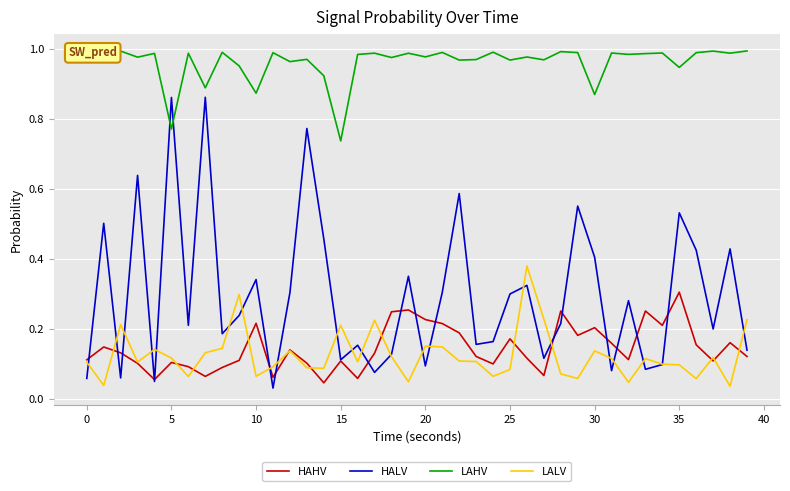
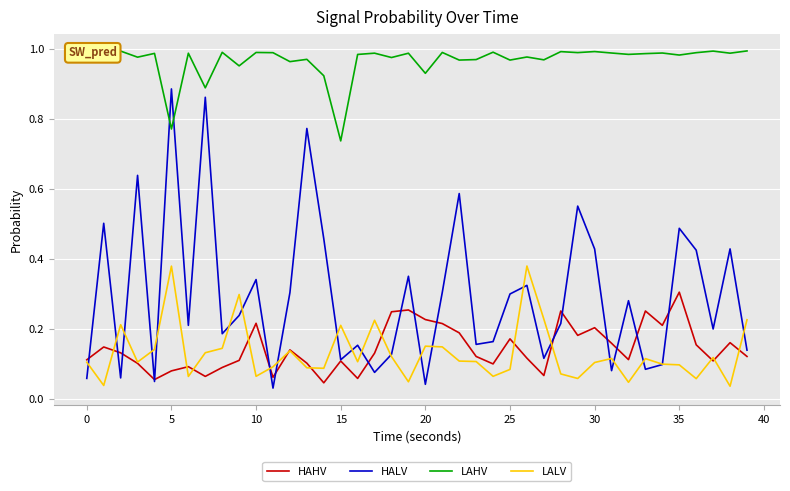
  {
    "HAHV": {
-     "5": 0.10,
+     "5": 0.08,
      "10": 0.22,
      "20": 0.23,
      "25": 0.17,
      "30": 0.20,
      "35": 0.31
    },
    "HALV": {
      "0": 0.06,
-     "5": 0.86,
+     "5": 0.89,
      "10": 0.34,
-     "20": 0.09,
+     "20": 0.04,
      "25": 0.30,
-     "30": 0.41,
-     "35": 0.53
+     "30": 0.43,
+     "35": 0.49
    },
    "LAHV": {
      "5": 0.77,
-     "10": 0.87,
+     "10": 0.99,
      "15": 0.74,
-     "20": 0.98,
+     "20": 0.93,
      "25": 0.97,
-     "30": 0.87,
-     "35": 0.95
+     "30": 0.99,
+     "35": 0.98
    },
    "LALV": {
-     "5": 0.12,
+     "5": 0.38,
      "10": 0.07,
      "15": 0.21,
      "20": 0.15,
      "25": 0.08,
-     "30": 0.14,
+     "30": 0.10,
      "35": 0.10
    }
  }
